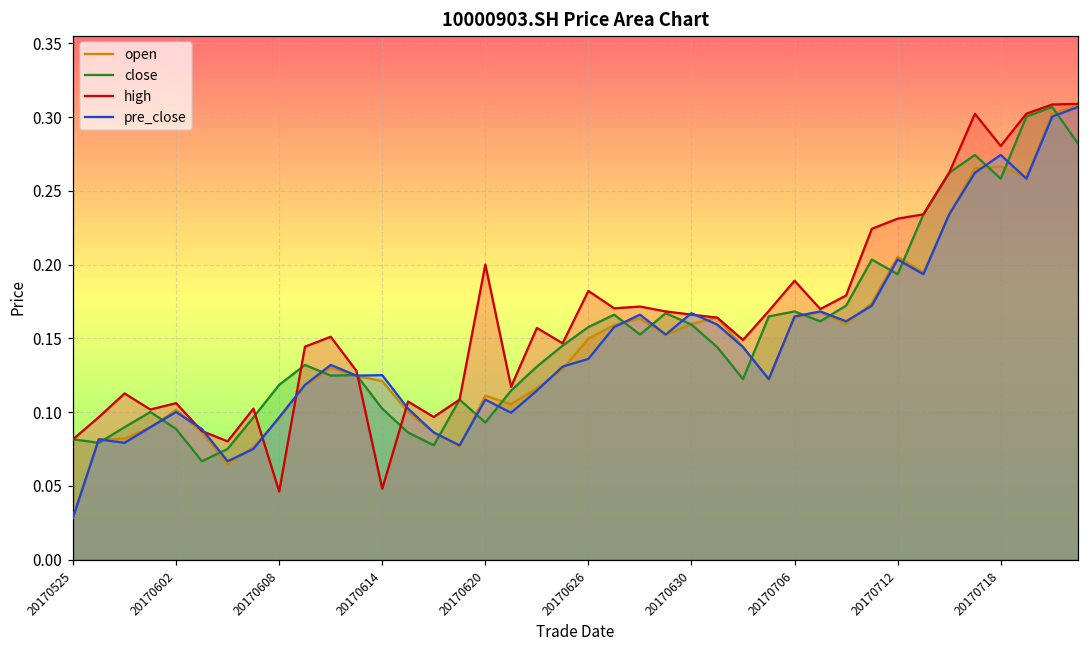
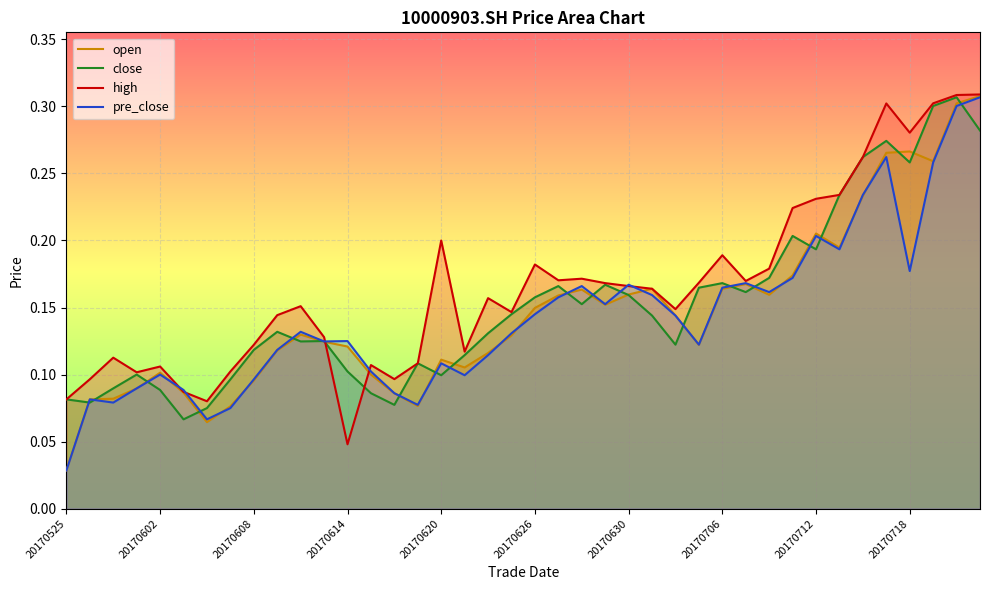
  {
    "open": {
      "20170614": 0.121,
      "20170620": 0.111,
      "20170626": 0.150,
      "20170718": 0.266
    },
    "close": {
      "20170602": 0.089,
      "20170608": 0.118,
      "20170614": 0.102,
-     "20170620": 0.093,
+     "20170620": 0.100,
      "20170626": 0.158,
      "20170706": 0.168,
      "20170712": 0.193,
      "20170718": 0.258
    },
    "high": {
      "20170602": 0.106,
-     "20170608": 0.046,
+     "20170608": 0.122,
      "20170614": 0.048,
      "20170620": 0.200,
      "20170626": 0.182,
      "20170706": 0.189,
      "20170712": 0.231,
      "20170718": 0.280
    },
    "pre_close": {
      "20170614": 0.125,
      "20170620": 0.108,
-     "20170626": 0.136,
-     "20170718": 0.274
+     "20170626": 0.145,
+     "20170718": 0.177
    }
  }
